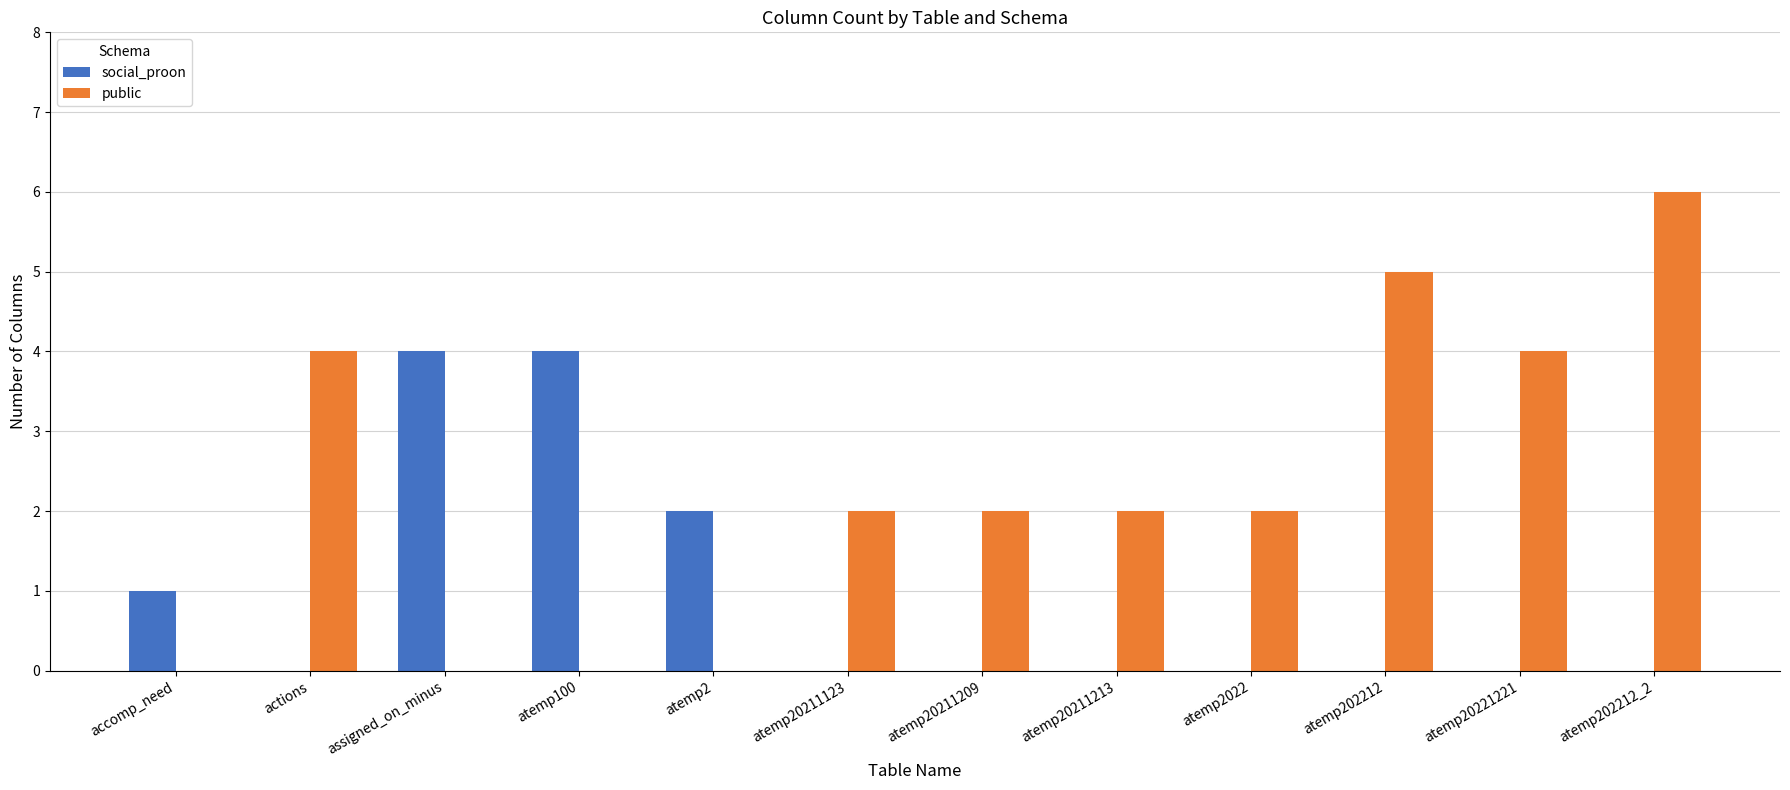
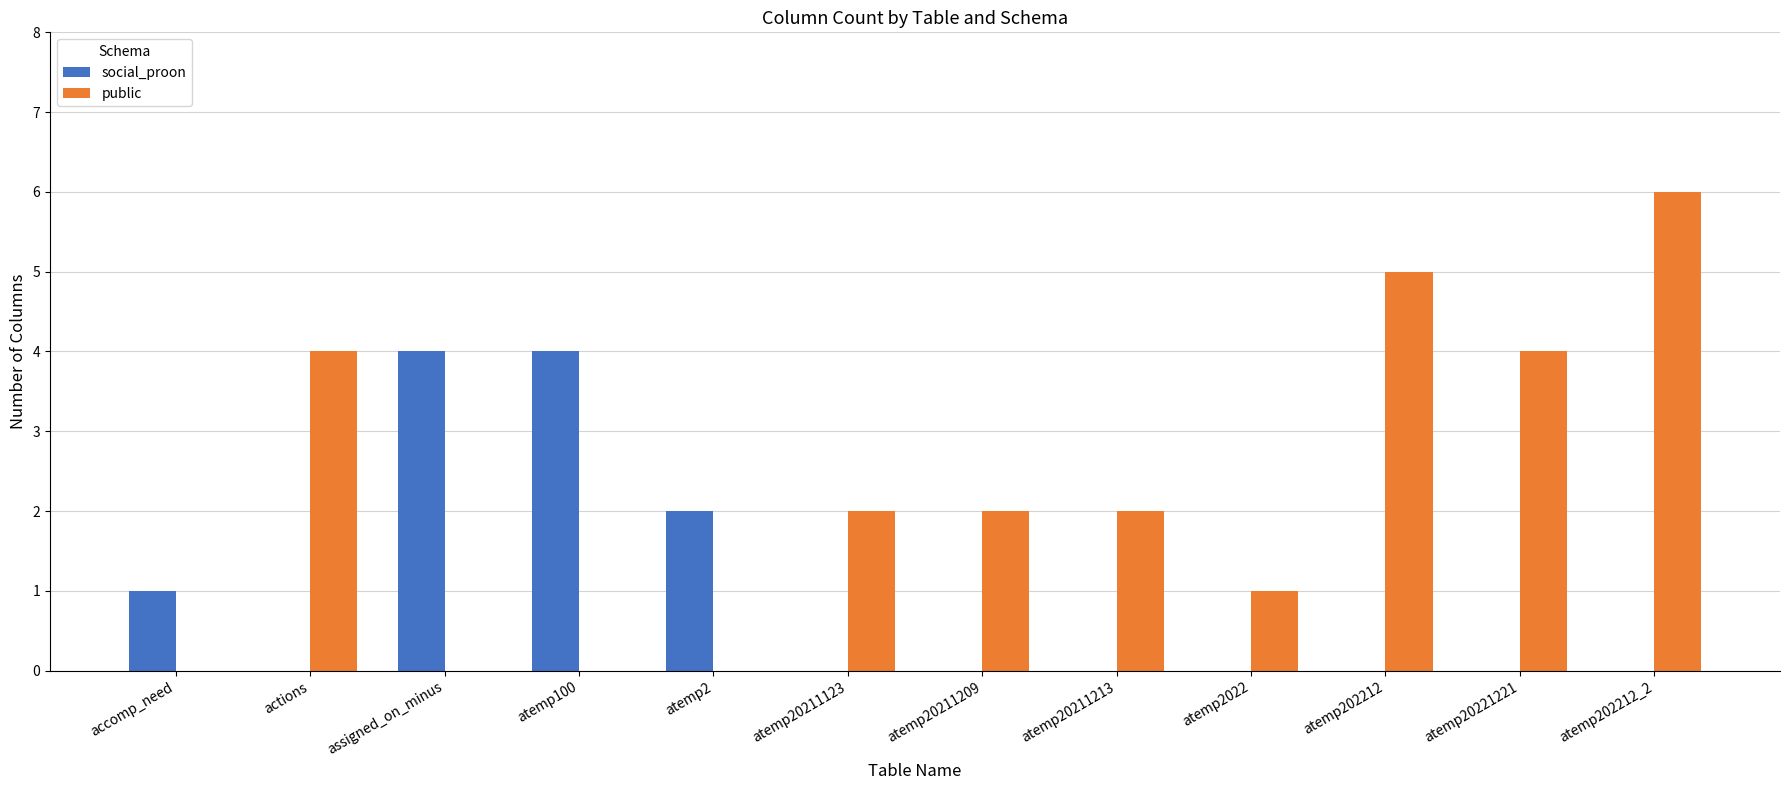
  {
    "social_proon": {
      "accomp_need": 1,
      "actions": 0,
      "assigned_on_minus": 4,
      "atemp100": 4,
      "atemp2": 2,
      "atemp20211123": 0,
      "atemp20211209": 0,
      "atemp20211213": 0,
      "atemp2022": 0,
      "atemp202212": 0,
      "atemp20221221": 0,
      "atemp202212_2": 0
    },
    "public": {
      "accomp_need": 0,
      "actions": 4,
      "assigned_on_minus": 0,
      "atemp100": 0,
      "atemp2": 0,
      "atemp20211123": 2,
      "atemp20211209": 2,
      "atemp20211213": 2,
-     "atemp2022": 2,
+     "atemp2022": 1,
      "atemp202212": 5,
      "atemp20221221": 4,
      "atemp202212_2": 6
    }
  }
